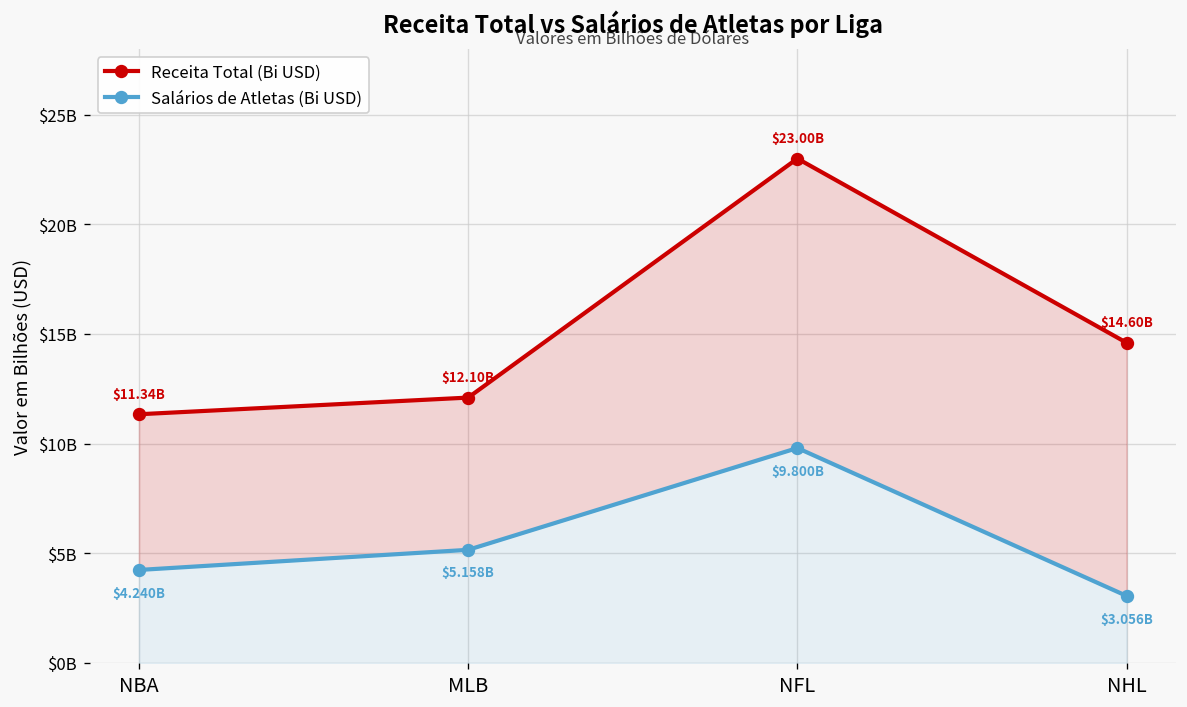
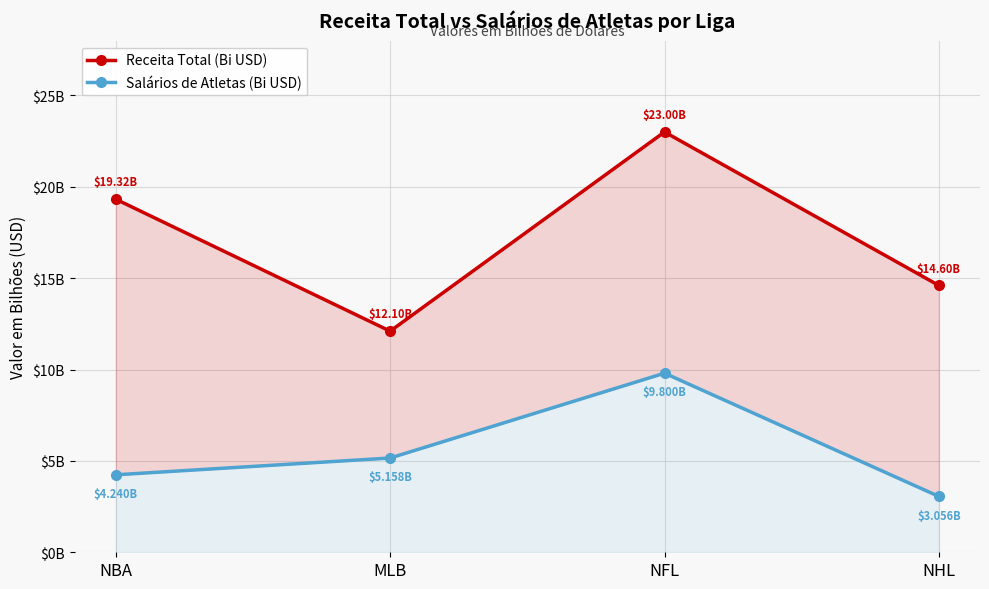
  {
    "Receita Total (Bi USD)": {
-     "NBA": "$11.34B",
+     "NBA": "$19.32B",
      "MLB": "$12.10B",
      "NFL": "$23.00B",
      "NHL": "$14.60B"
    },
    "Salários de Atletas (Bi USD)": {
      "NBA": "$4.240B",
      "MLB": "$5.158B",
      "NFL": "$9.800B",
      "NHL": "$3.056B"
    }
  }
